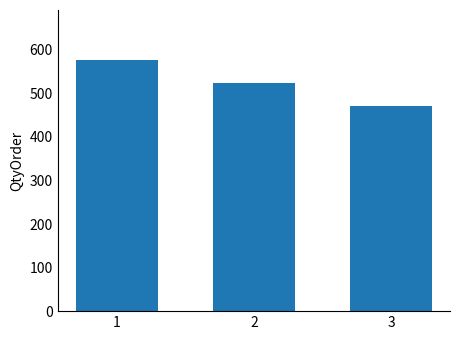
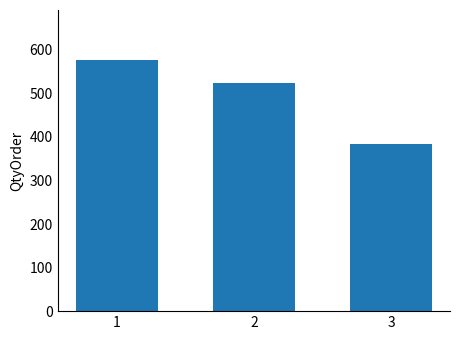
  {
    "1": 580,
    "2": 520,
-   "3": 470
+   "3": 380
  }
